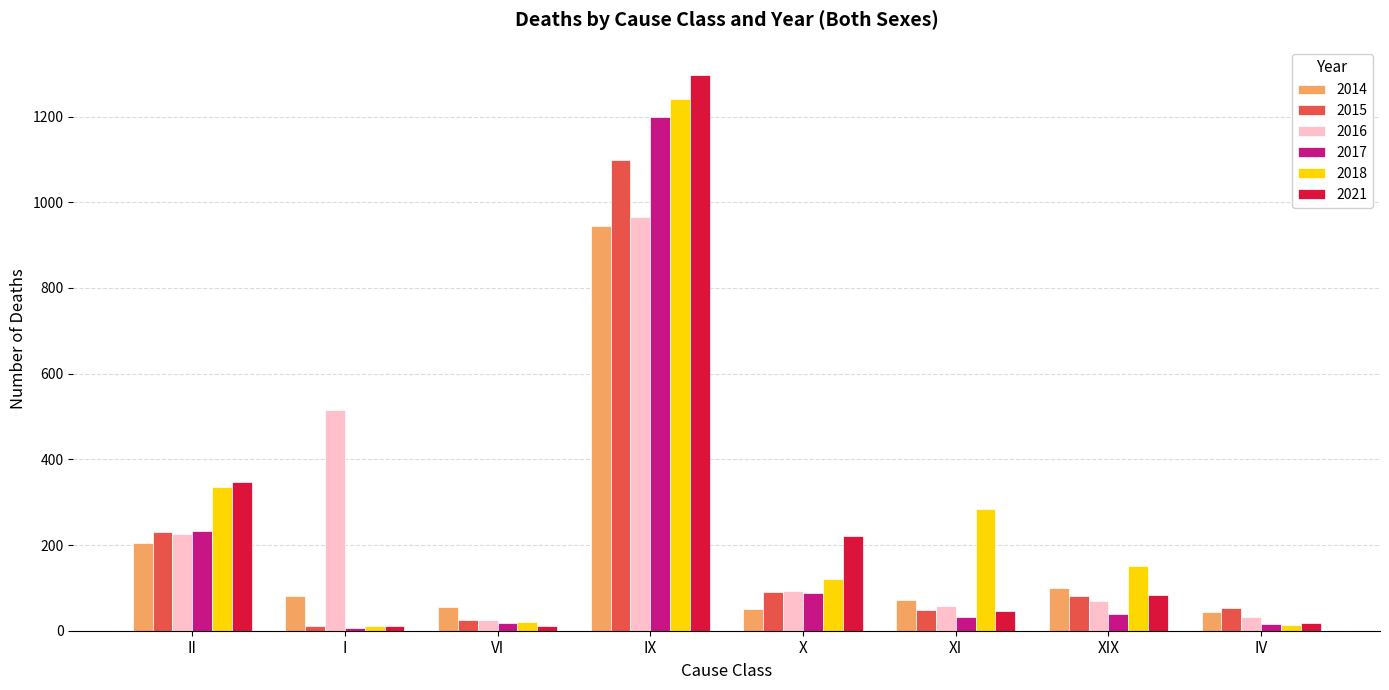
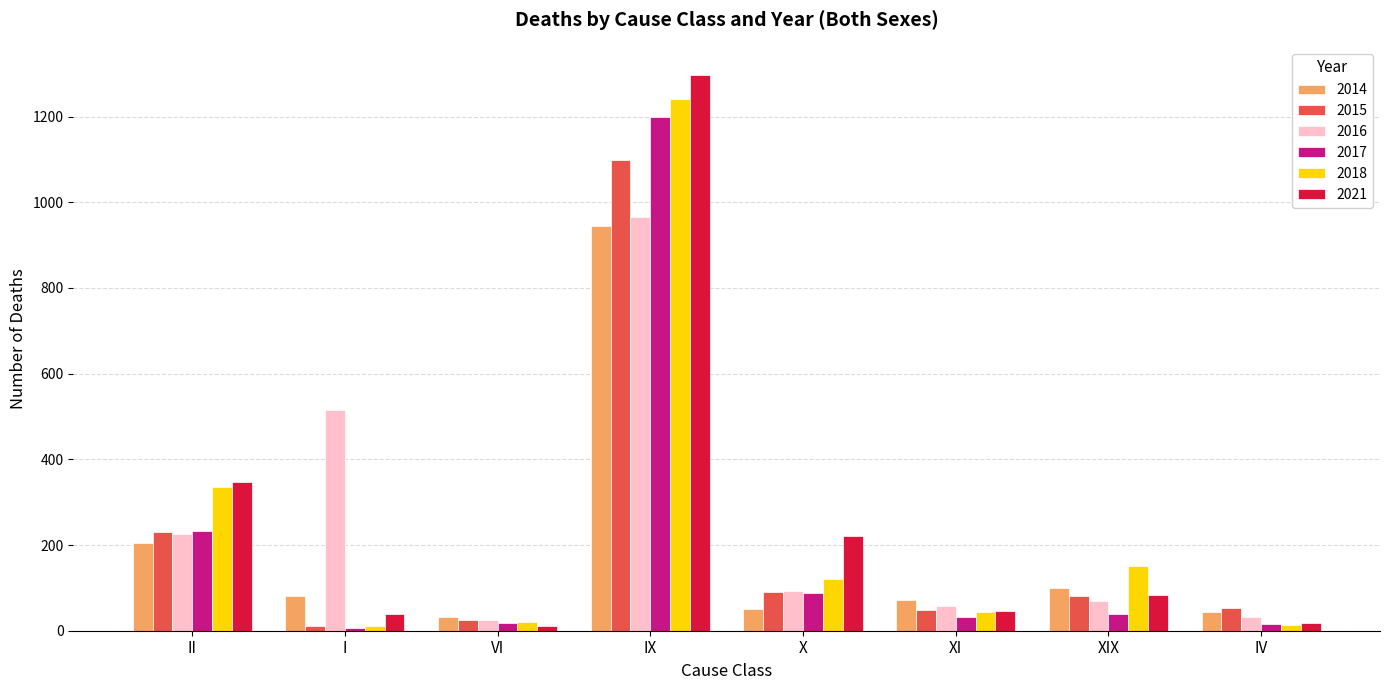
  {
    "2014": {
      "II": 200,
      "I": 80,
-     "VI": 60,
+     "VI": 30,
      "IX": 940,
      "X": 50,
      "XI": 70,
      "XIX": 100,
      "IV": 40
    },
    "2015": {
      "II": 230,
      "I": 10,
      "VI": 30,
      "IX": 1100,
      "X": 90,
      "XI": 50,
      "XIX": 80,
      "IV": 50
    },
    "2016": {
      "II": 230,
      "I": 520,
      "VI": 30,
      "IX": 970,
      "X": 90,
      "XI": 60,
      "XIX": 70,
      "IV": 30
    },
    "2017": {
      "II": 230,
      "I": 10,
      "VI": 20,
      "IX": 1200,
      "X": 90,
      "XI": 30,
      "XIX": 40,
      "IV": 20
    },
    "2018": {
      "II": 340,
      "I": 10,
      "VI": 20,
      "IX": 1240,
      "X": 120,
-     "XI": 280,
+     "XI": 40,
      "XIX": 150,
      "IV": 10
    },
    "2021": {
      "II": 350,
-     "I": 10,
+     "I": 40,
      "VI": 10,
      "IX": 1300,
      "X": 220,
      "XI": 50,
      "XIX": 80,
      "IV": 20
    }
  }
